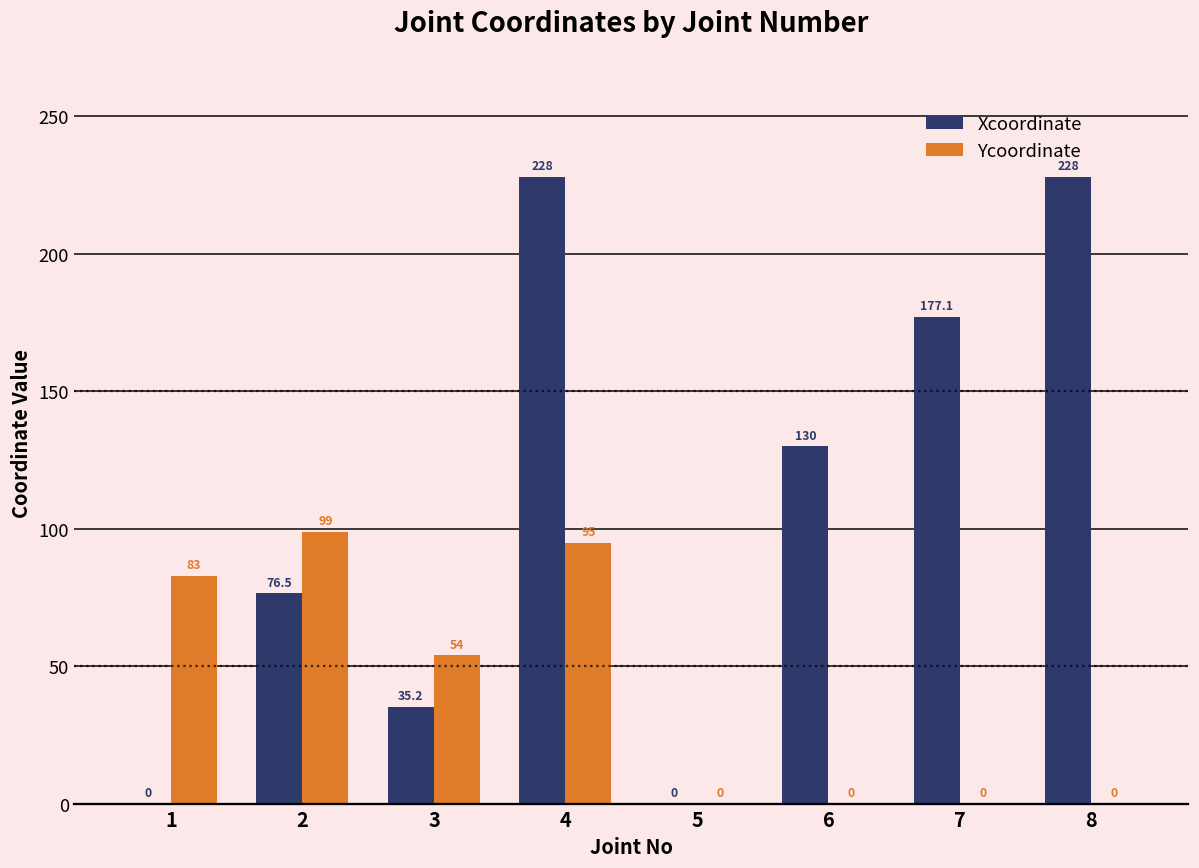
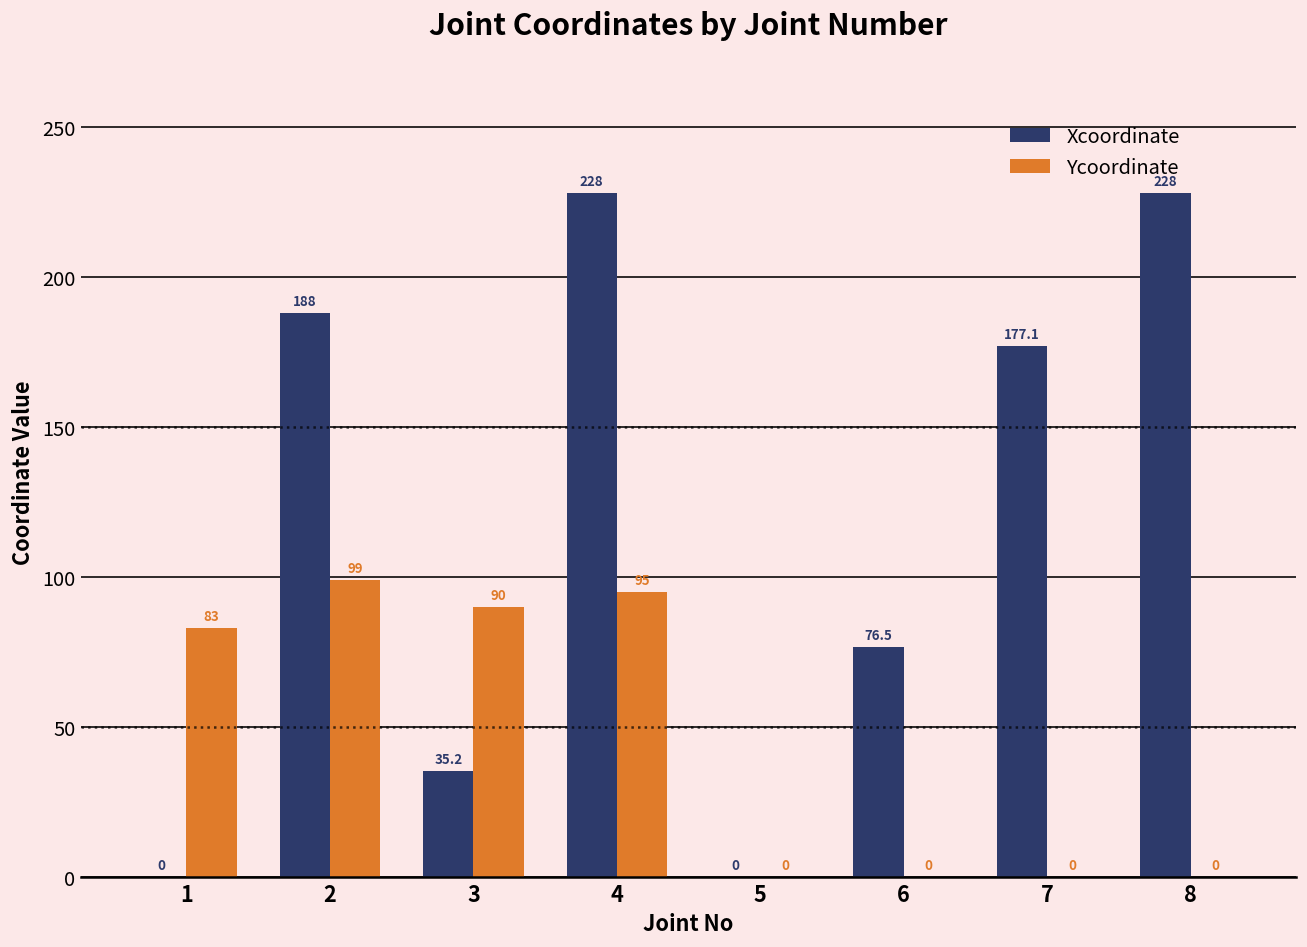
  {
    "Xcoordinate": {
      "1": 0,
-     "2": 76.5,
+     "2": 188,
      "3": 35.2,
      "4": 228,
      "5": 0,
-     "6": 130,
+     "6": 76.5,
      "7": 177.1,
      "8": 228
    },
    "Ycoordinate": {
      "1": 83,
      "2": 99,
-     "3": 54,
+     "3": 90,
      "4": 95,
      "5": 0,
      "6": 0,
      "7": 0,
      "8": 0
    }
  }
